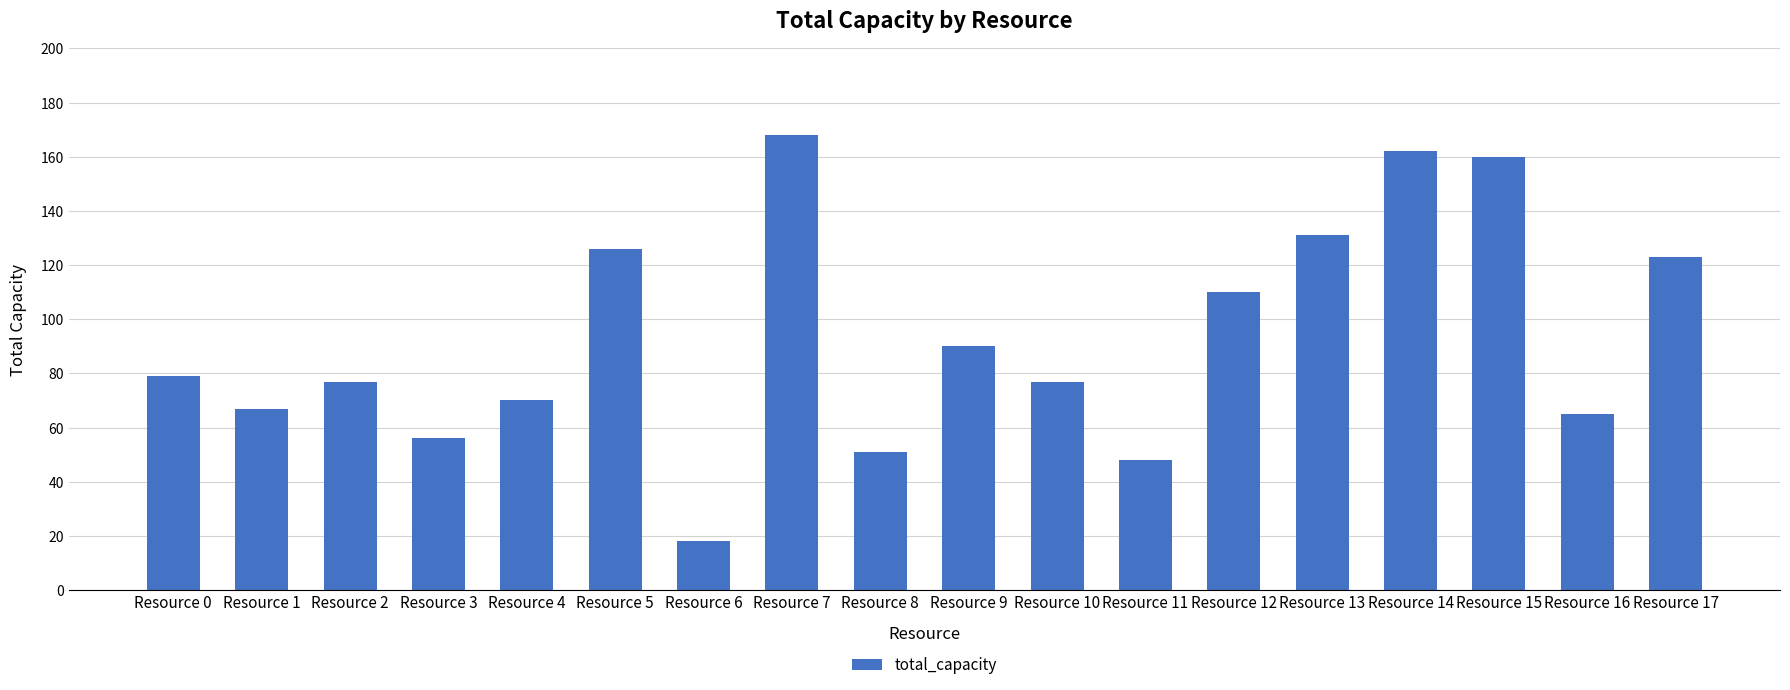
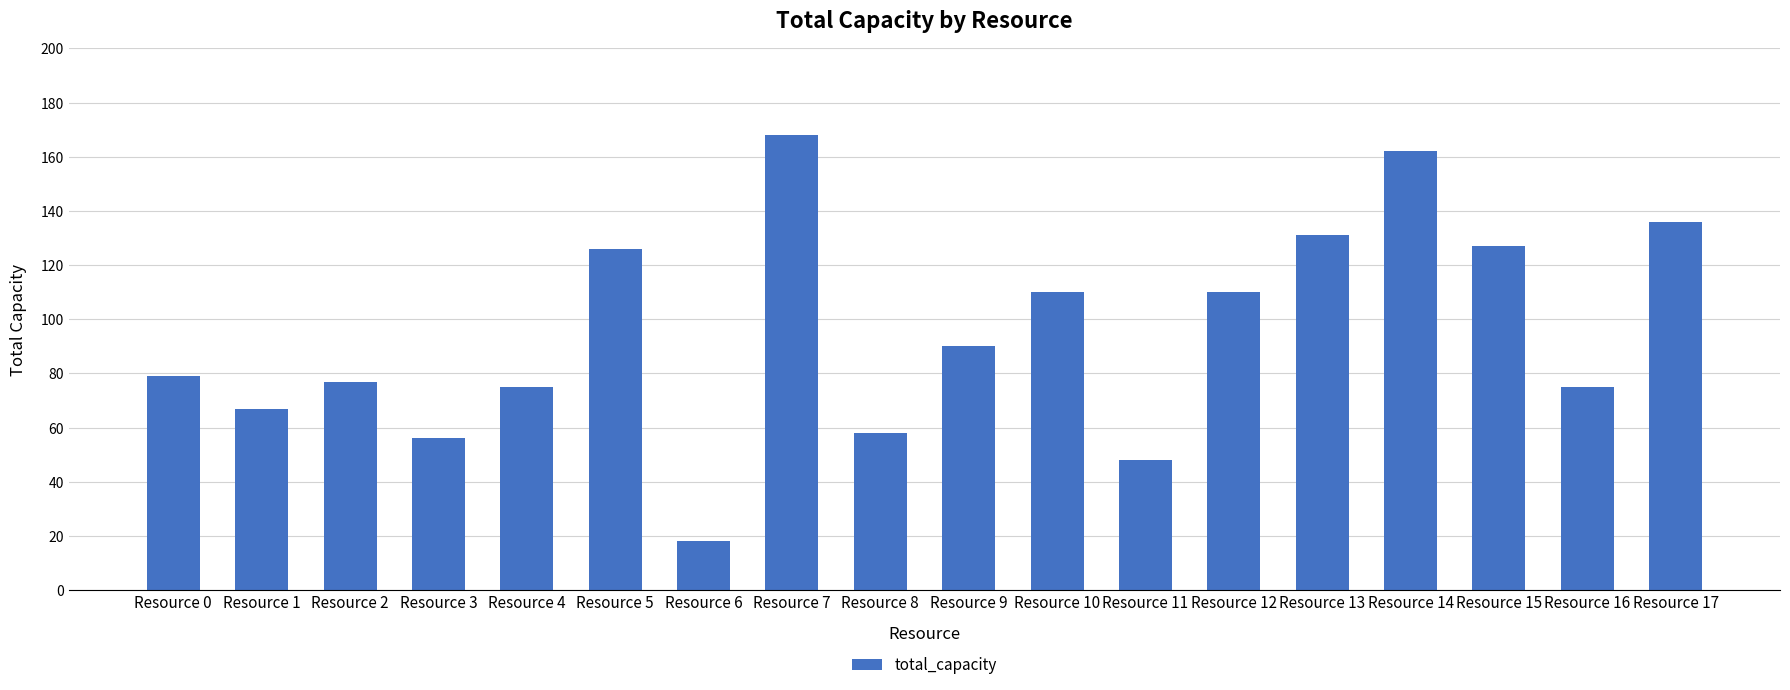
  {
    "Resource 0": 79,
    "Resource 1": 67,
    "Resource 2": 77,
    "Resource 3": 56,
-   "Resource 4": 70,
+   "Resource 4": 75,
    "Resource 5": 126,
    "Resource 6": 18,
    "Resource 7": 168,
-   "Resource 8": 51,
+   "Resource 8": 58,
    "Resource 9": 90,
-   "Resource 10": 77,
+   "Resource 10": 110,
    "Resource 11": 48,
    "Resource 12": 110,
    "Resource 13": 131,
    "Resource 14": 162,
-   "Resource 15": 160,
-   "Resource 16": 65,
-   "Resource 17": 123
+   "Resource 15": 127,
+   "Resource 16": 75,
+   "Resource 17": 136
  }
